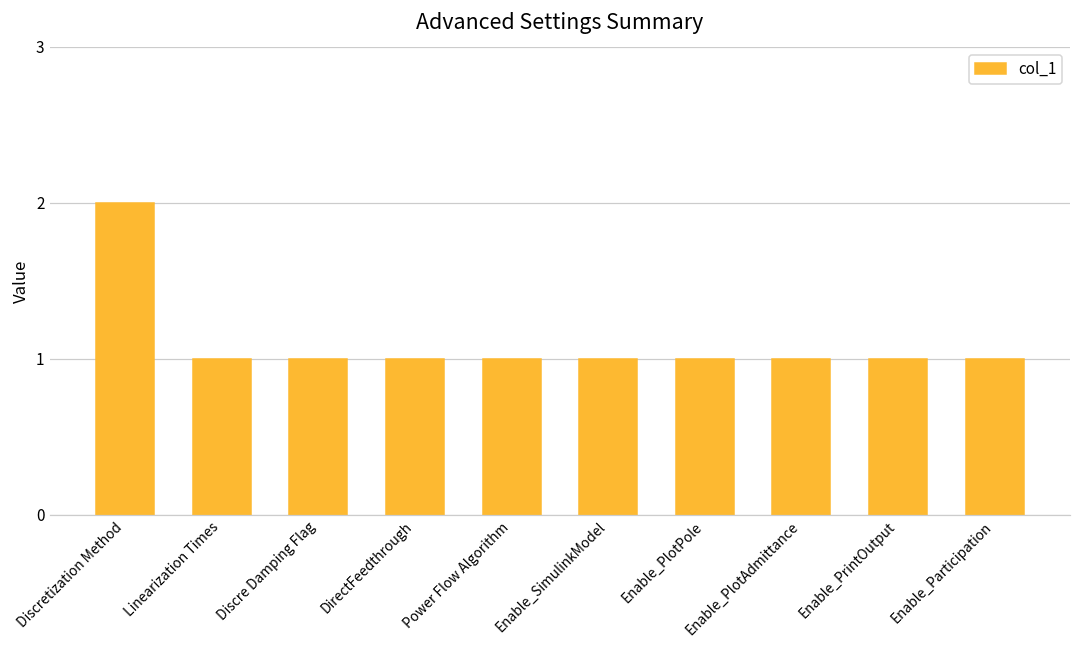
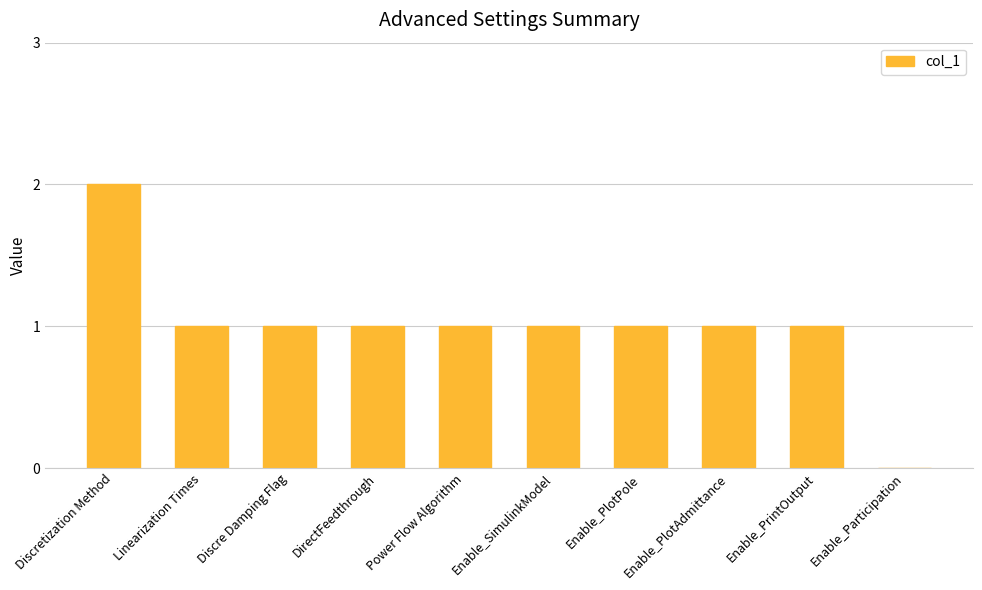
  {
    "Discretization Method": 2,
    "Linearization Times": 1,
    "Discre Damping Flag": 1,
    "DirectFeedthrough": 1,
    "Power Flow Algorithm": 1,
    "Enable_SimulinkModel": 1,
    "Enable_PlotPole": 1,
    "Enable_PlotAdmittance": 1,
    "Enable_PrintOutput": 1,
-   "Enable_Participation": 1
+   "Enable_Participation": 0
  }
